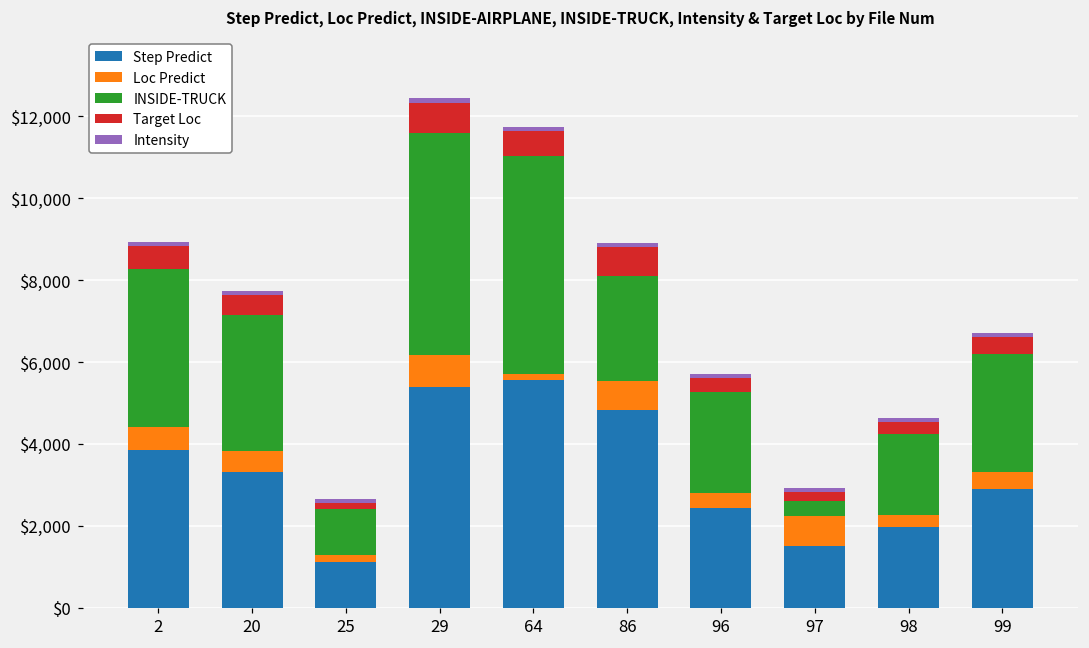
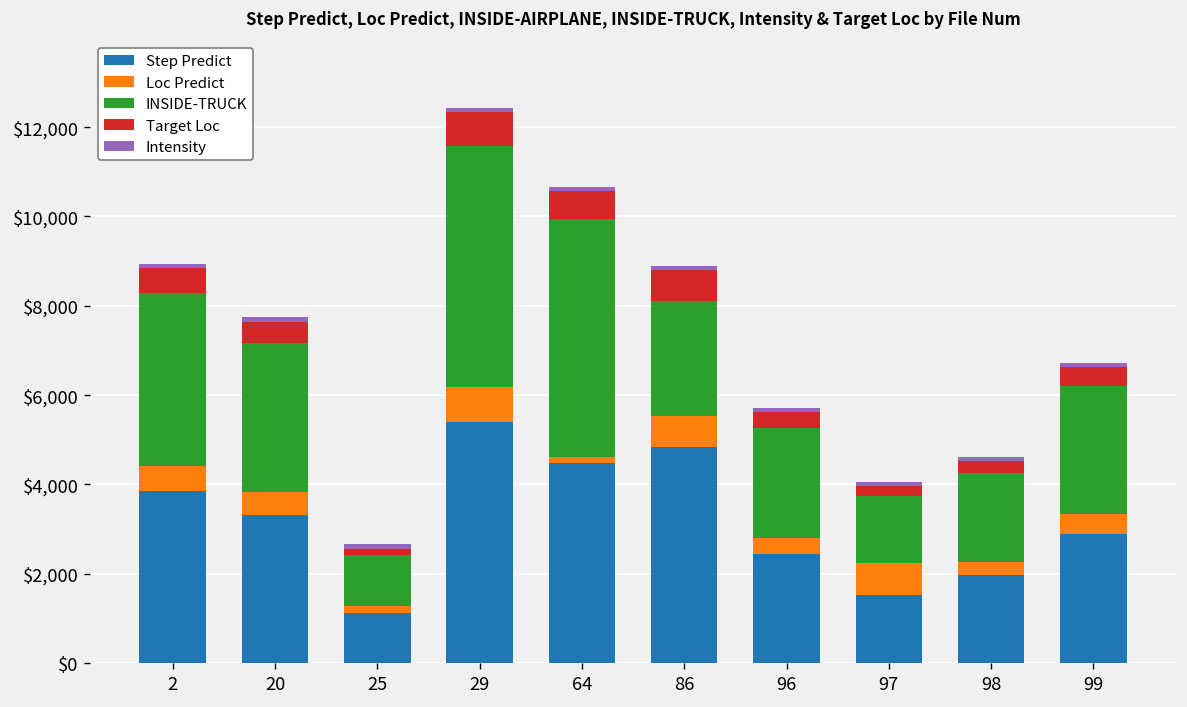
  {
    "Step Predict": {
      "2": "$3,900",
      "20": "$3,300",
      "25": "$1,100",
      "29": "$5,400",
-     "64": "$5,600",
+     "64": "$4,500",
      "86": "$4,800",
      "96": "$2,400",
      "97": "$1,500",
      "98": "$2,000",
      "99": "$2,900"
    },
    "Loc Predict": {
      "2": "$600",
      "20": "$500",
      "25": "$200",
      "29": "$800",
      "64": "$100",
      "86": "$700",
      "96": "$400",
      "97": "$700",
      "98": "$300",
      "99": "$400"
    },
    "INSIDE-TRUCK": {
      "2": "$3,900",
      "20": "$3,300",
      "25": "$1,100",
      "29": "$5,400",
      "64": "$5,300",
      "86": "$2,600",
      "96": "$2,500",
-     "97": "$400",
+     "97": "$1,500",
      "98": "$2,000",
      "99": "$2,900"
    },
    "Target Loc": {
      "2": "$600",
      "20": "$500",
      "25": "$100",
      "29": "$800",
      "64": "$600",
      "86": "$700",
      "96": "$300",
      "97": "$200",
      "98": "$300",
      "99": "$400"
    },
    "Intensity": {
      "2": "$100",
      "20": "$100",
      "25": "$100",
      "29": "$100",
      "64": "$100",
      "86": "$100",
      "96": "$100",
      "97": "$100",
      "98": "$100",
      "99": "$100"
    }
  }
